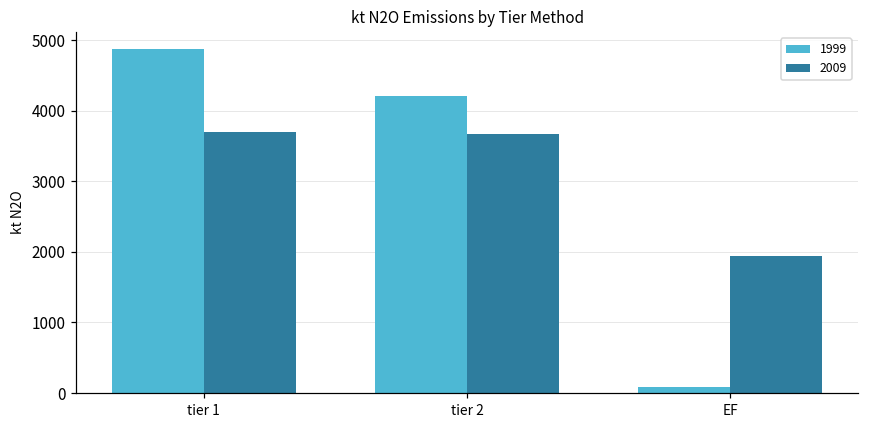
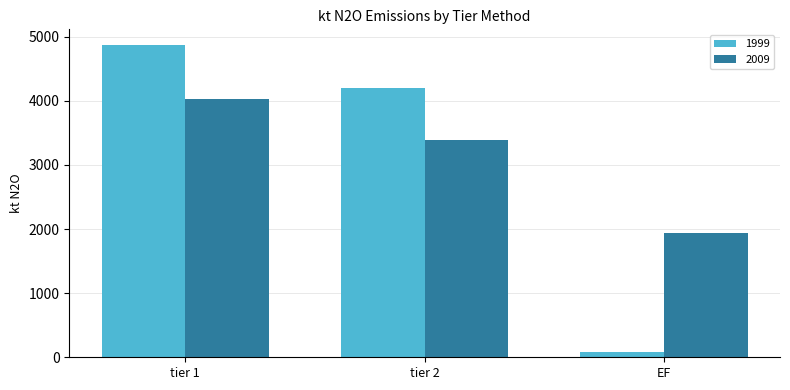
  {
    "1999": {
      "tier 1": 4900,
      "tier 2": 4200,
      "EF": 100
    },
    "2009": {
-     "tier 1": 3700,
-     "tier 2": 3700,
+     "tier 1": 4000,
+     "tier 2": 3400,
      "EF": 1900
    }
  }
